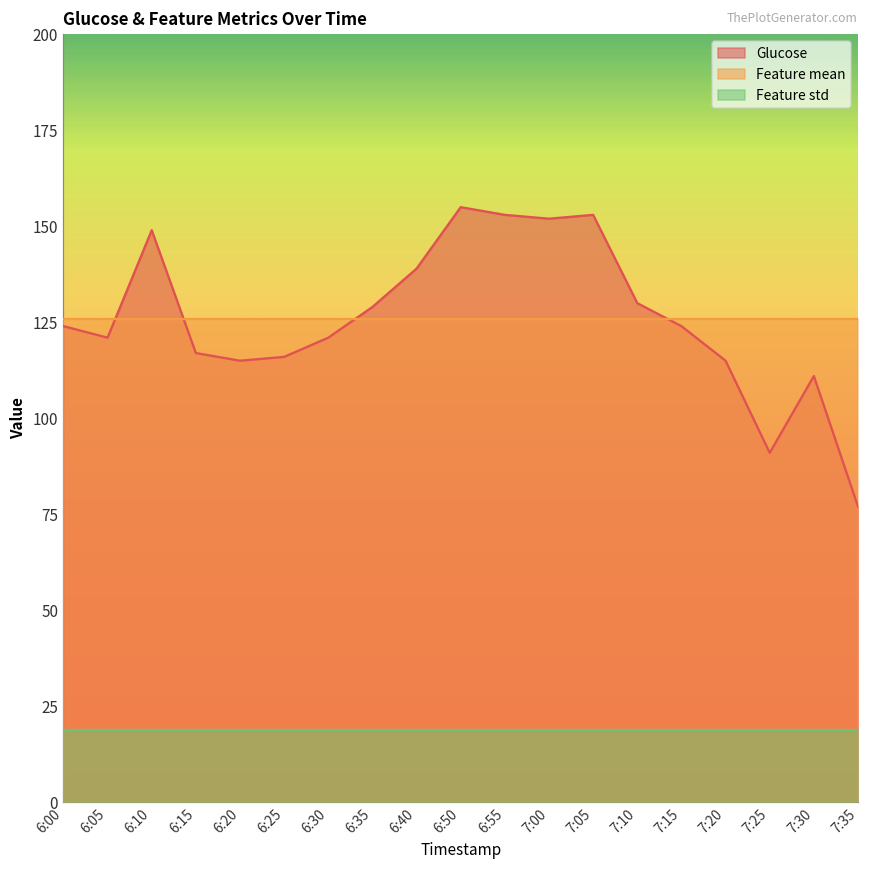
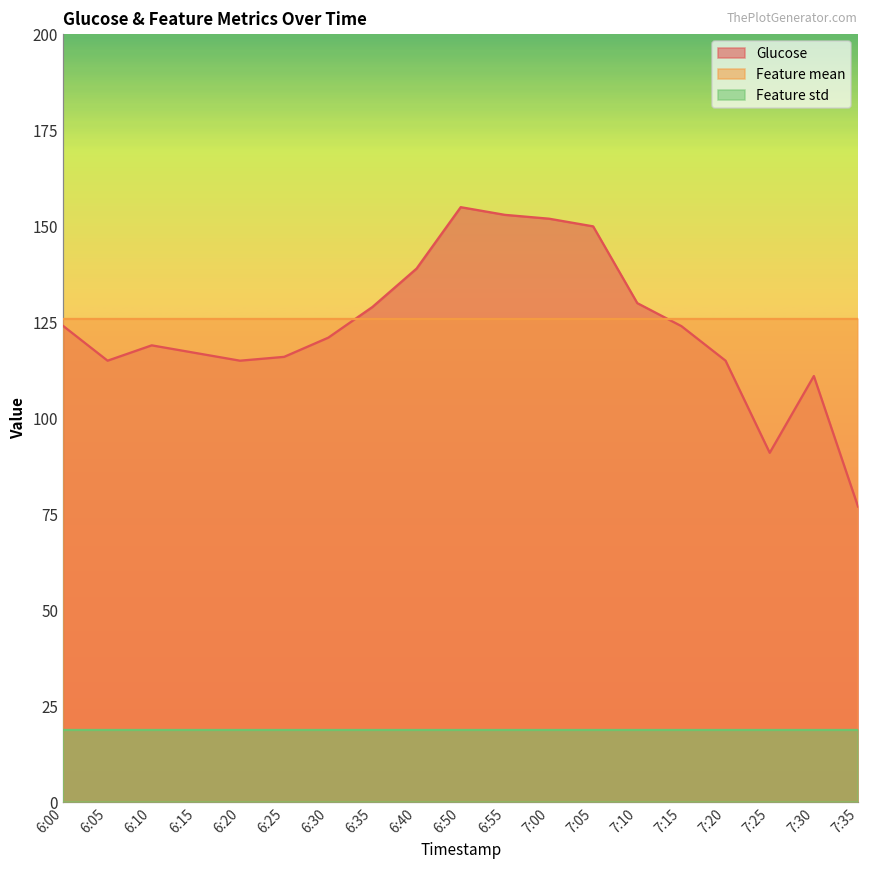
  {
    "Glucose": {
      "6:00": 124,
-     "6:05": 121,
-     "6:10": 149,
+     "6:05": 115,
+     "6:10": 119,
      "6:15": 117,
      "6:20": 115,
      "6:25": 116,
      "6:30": 121,
      "6:35": 129,
      "6:40": 139,
      "6:50": 155,
      "6:55": 153,
      "7:00": 152,
-     "7:05": 153,
+     "7:05": 150,
      "7:10": 130,
      "7:15": 124,
      "7:20": 115,
      "7:25": 91,
      "7:30": 111,
      "7:35": 77
    },
    "Feature mean": {
      "6:00": 126,
      "6:05": 126,
      "6:10": 126,
      "6:15": 126,
      "6:20": 126,
      "6:25": 126,
      "6:30": 126,
      "6:35": 126,
      "6:40": 126,
      "6:50": 126,
      "6:55": 126,
      "7:00": 126,
      "7:05": 126,
      "7:10": 126,
      "7:15": 126,
      "7:20": 126,
      "7:25": 126,
      "7:30": 126,
      "7:35": 126
    },
    "Feature std": {
      "6:00": 19,
      "6:05": 19,
      "6:10": 19,
      "6:15": 19,
      "6:20": 19,
      "6:25": 19,
      "6:30": 19,
      "6:35": 19,
      "6:40": 19,
      "6:50": 19,
      "6:55": 19,
      "7:00": 19,
      "7:05": 19,
      "7:10": 19,
      "7:15": 19,
      "7:20": 19,
      "7:25": 19,
      "7:30": 19,
      "7:35": 19
    }
  }
